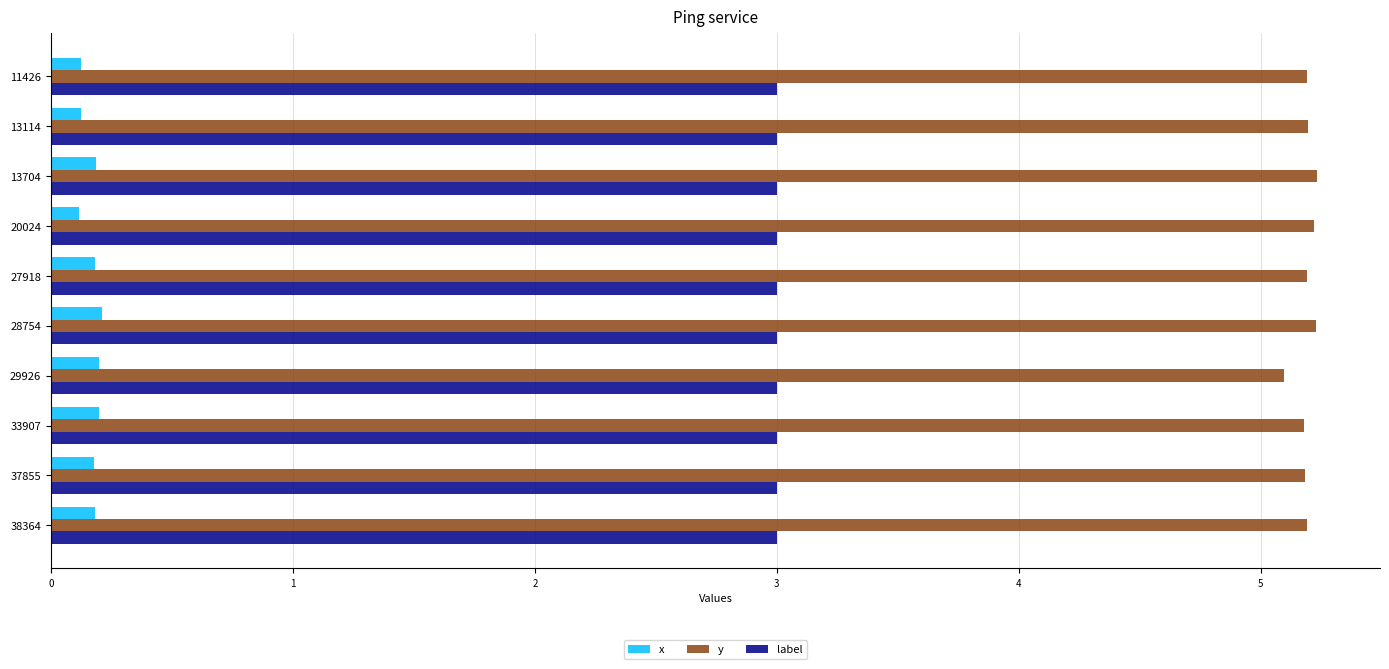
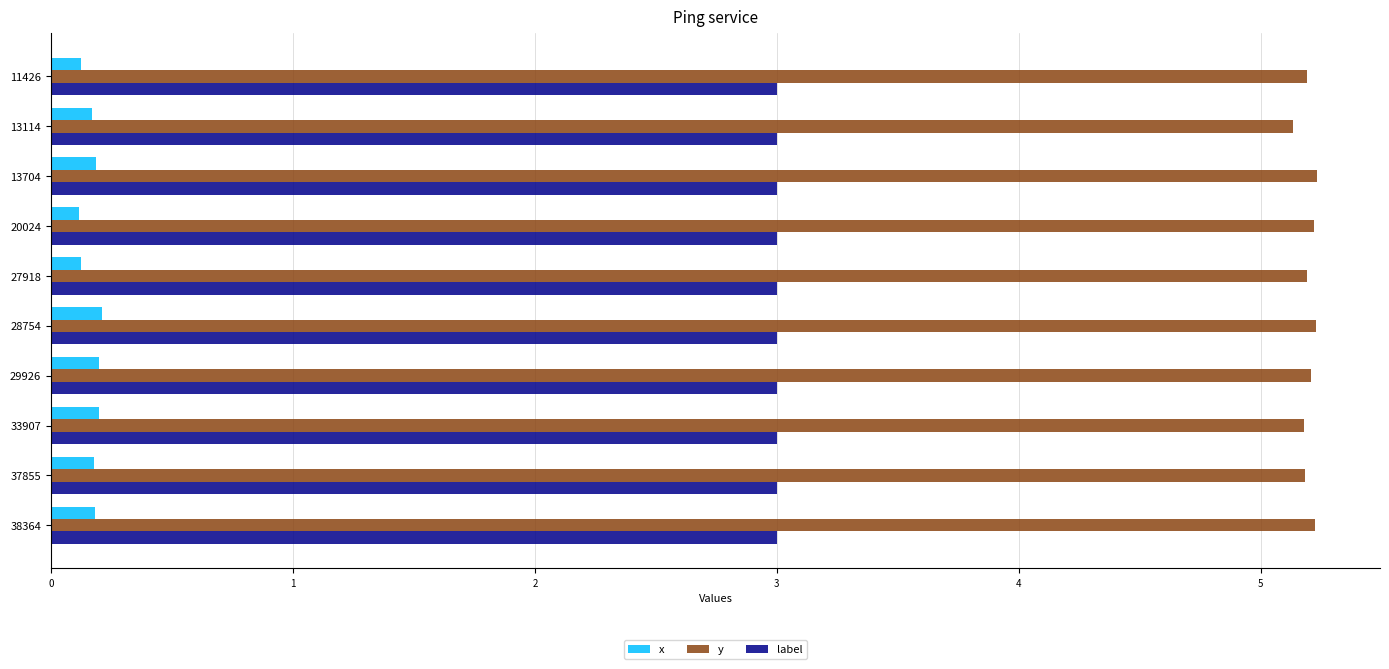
  {
    "x": {
      "11426": 0.12,
-     "13114": 0.13,
+     "13114": 0.17,
      "13704": 0.18,
      "20024": 0.12,
-     "27918": 0.18,
+     "27918": 0.12,
      "28754": 0.21,
      "29926": 0.20,
      "33907": 0.20,
      "37855": 0.18,
      "38364": 0.18
    },
    "y": {
      "11426": 5.19,
-     "13114": 5.19,
+     "13114": 5.13,
      "13704": 5.23,
      "20024": 5.22,
      "27918": 5.19,
      "28754": 5.23,
-     "29926": 5.09,
+     "29926": 5.21,
      "33907": 5.18,
      "37855": 5.18,
-     "38364": 5.19
+     "38364": 5.22
    },
    "label": {
      "11426": 3.00,
      "13114": 3.00,
      "13704": 3.00,
      "20024": 3.00,
      "27918": 3.00,
      "28754": 3.00,
      "29926": 3.00,
      "33907": 3.00,
      "37855": 3.00,
      "38364": 3.00
    }
  }
